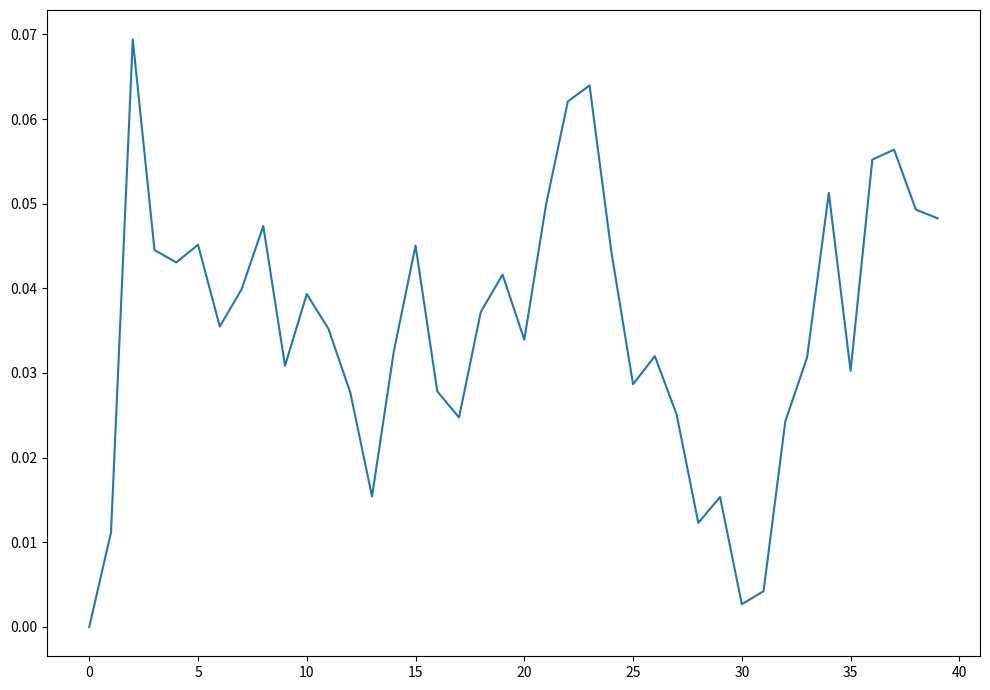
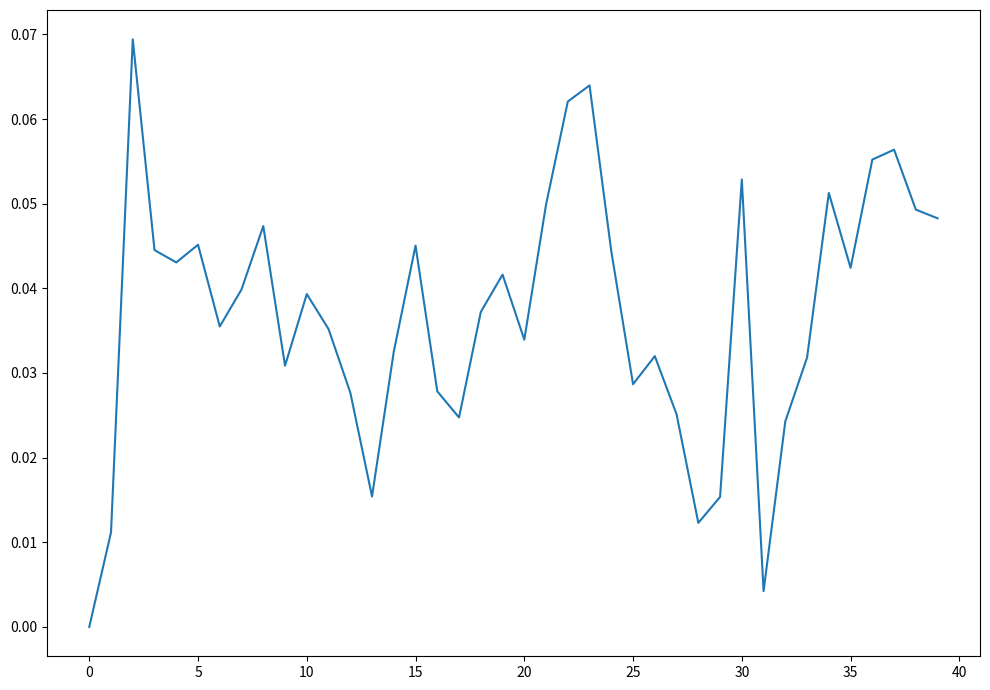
  {
    "0": 0.000,
    "5": 0.045,
    "10": 0.039,
    "15": 0.045,
    "20": 0.034,
    "25": 0.029,
-   "30": 0.003,
-   "35": 0.030
+   "30": 0.053,
+   "35": 0.042
  }
